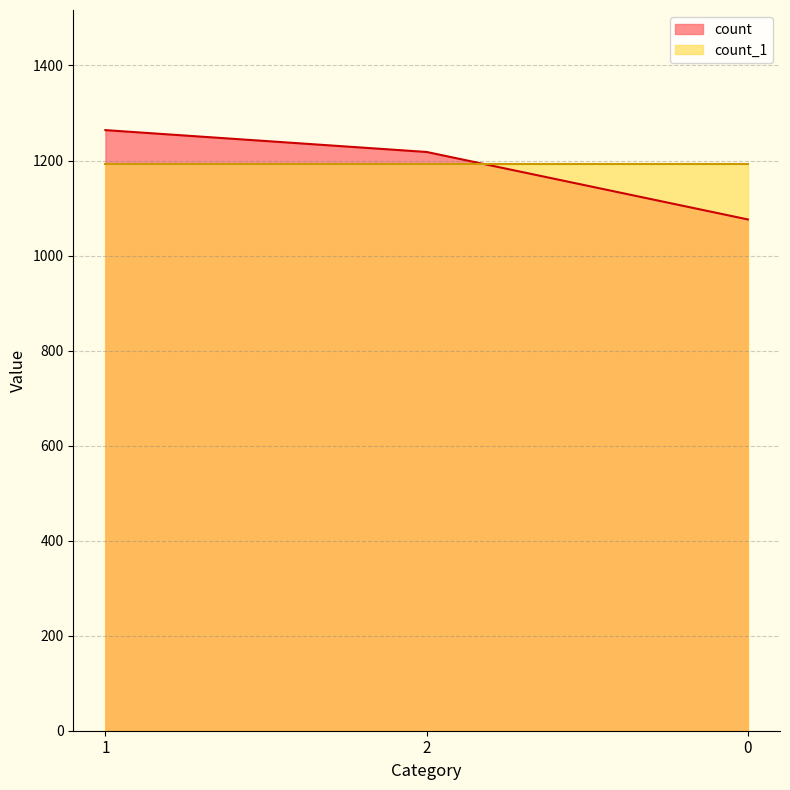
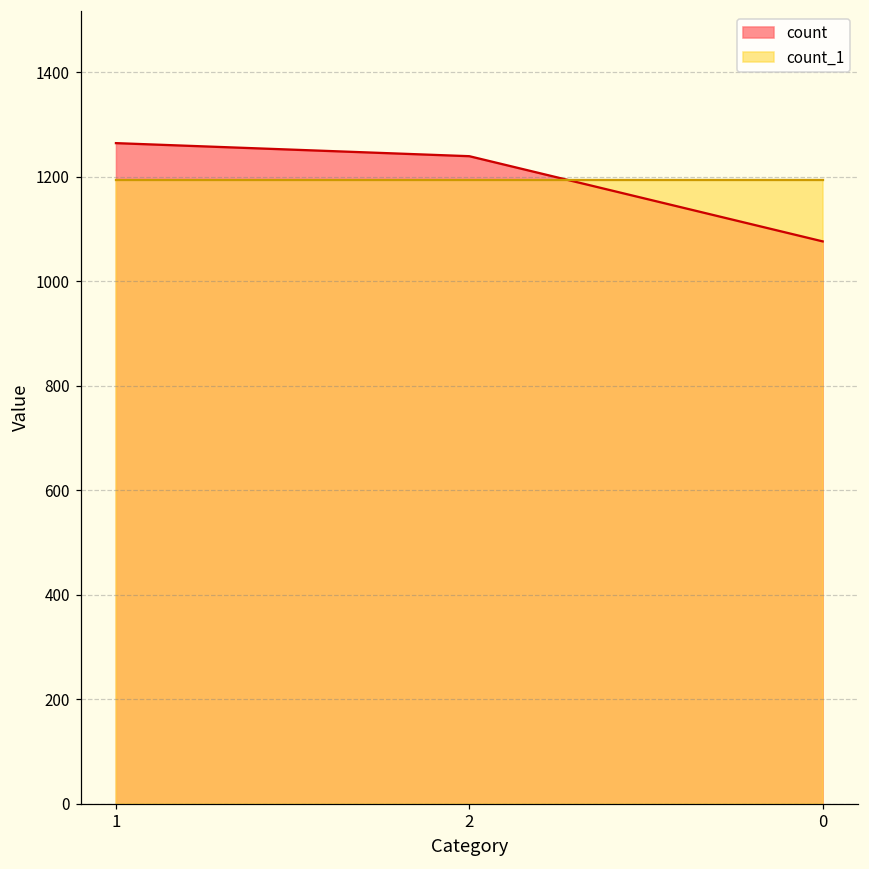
  {
    "count": {
      "1": 1260,
-     "2": 1220,
+     "2": 1240,
      "0": 1080
    },
    "count_1": {
      "1": 1190,
      "2": 1190,
      "0": 1190
    }
  }
